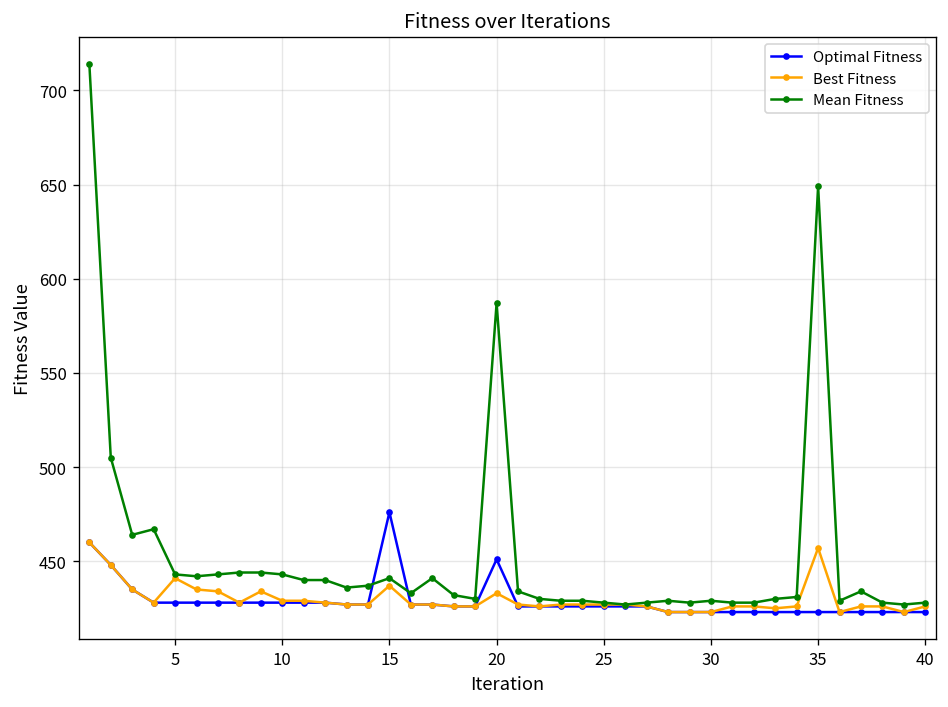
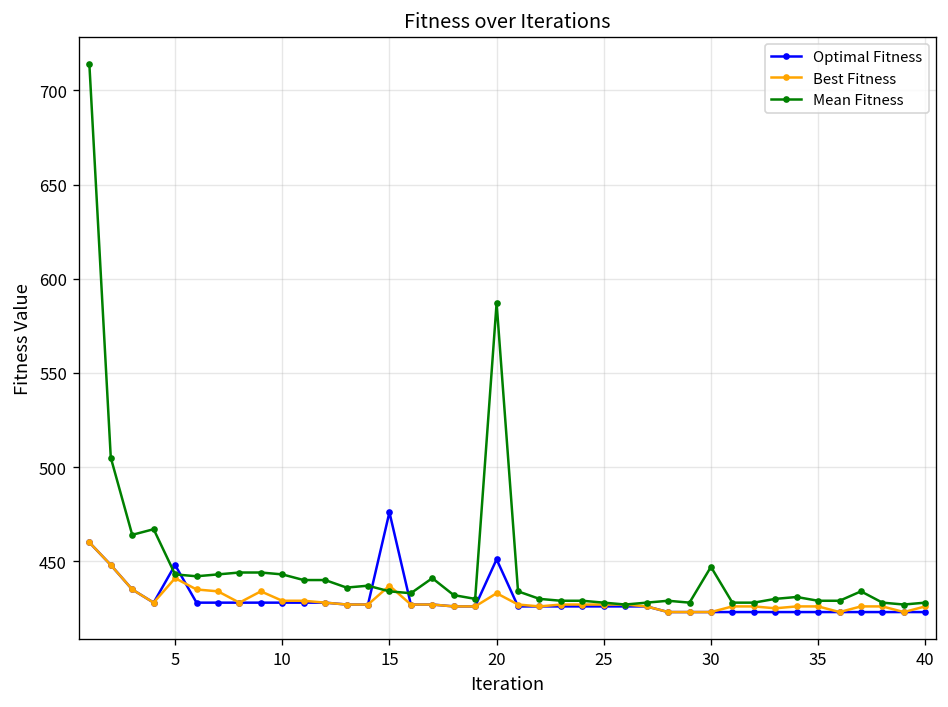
  {
    "Optimal Fitness": {
-     "5": 428,
+     "5": 448,
      "15": 476,
      "20": 451,
      "35": 423,
      "40": 423
    },
    "Best Fitness": {
      "5": 441,
      "15": 437,
      "20": 433,
-     "35": 457,
+     "35": 426,
      "40": 426
    },
    "Mean Fitness": {
      "5": 443,
      "10": 443,
-     "15": 441,
+     "15": 434,
      "20": 587,
-     "30": 429,
-     "35": 649,
+     "30": 447,
+     "35": 429,
      "40": 428
    }
  }
